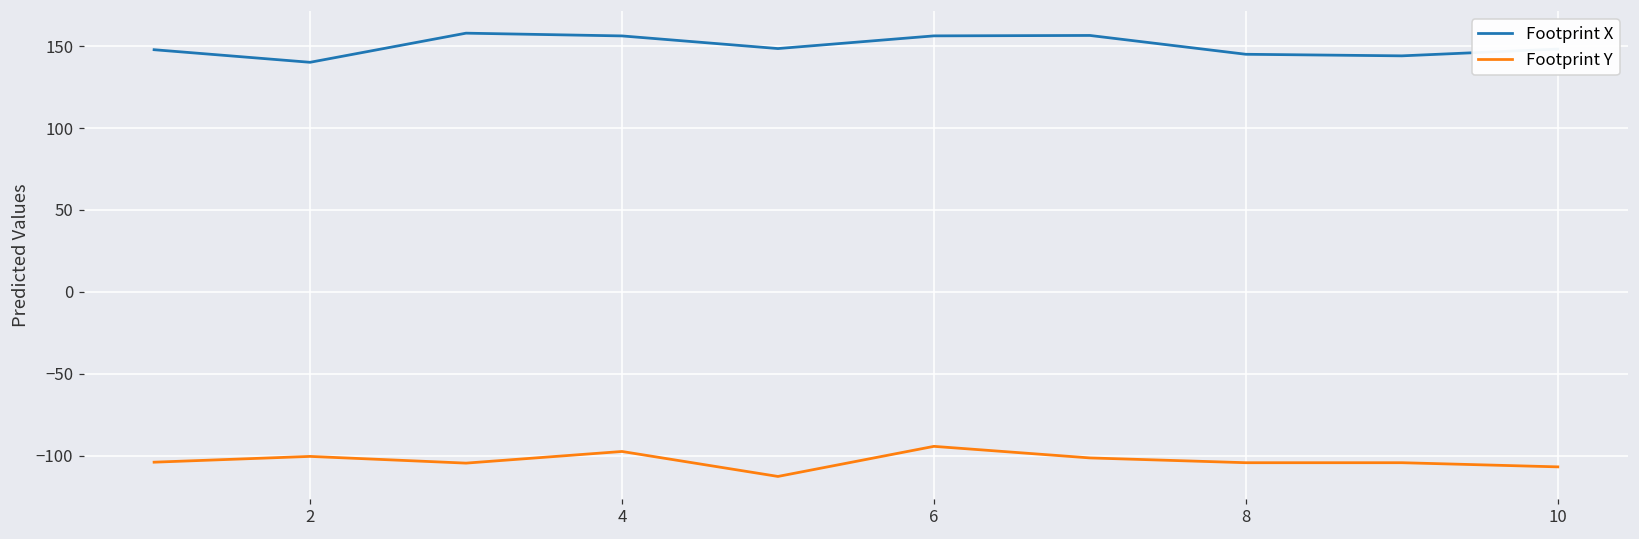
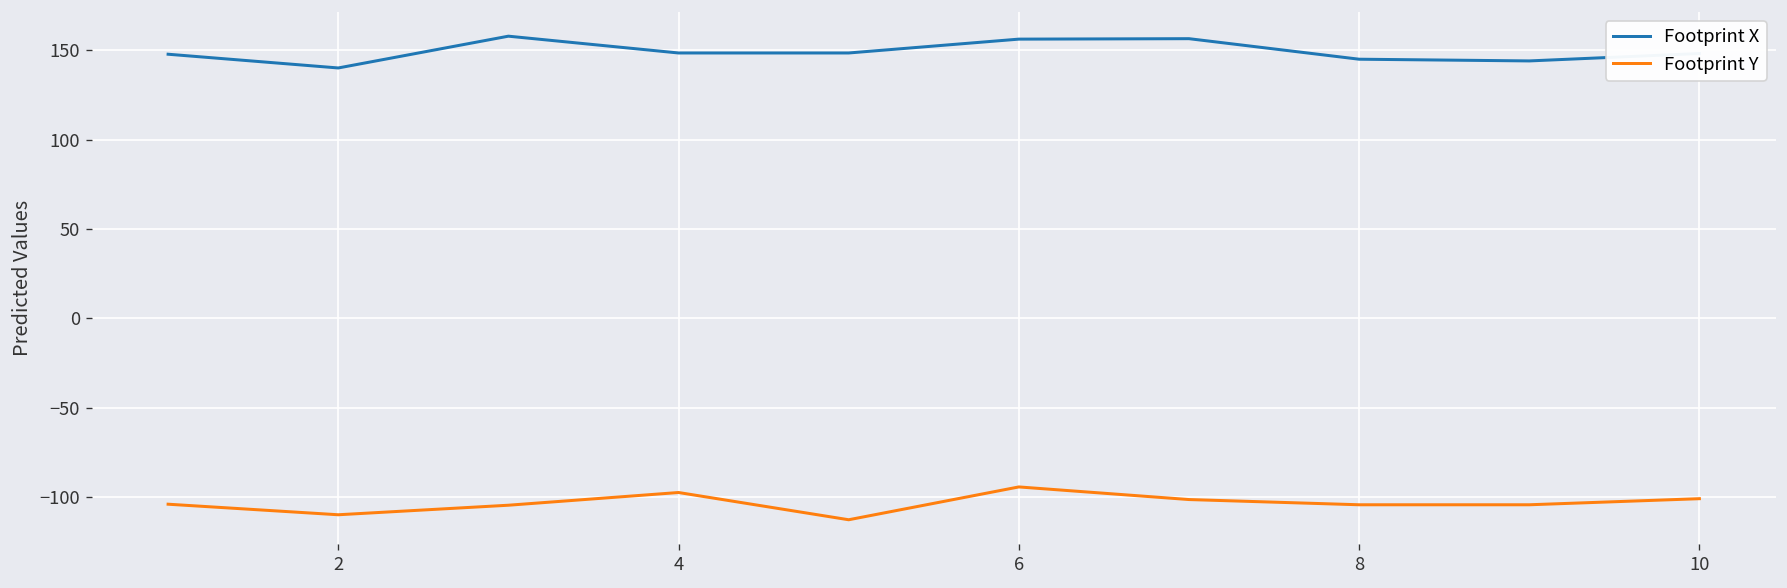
  {
    "Footprint X": {
      "2": 140,
-     "4": 156,
+     "4": 149,
      "6": 156,
      "8": 145
    },
    "Footprint Y": {
-     "2": -100,
+     "2": -110,
      "4": -97,
      "6": -94,
      "8": -104,
-     "10": -107
+     "10": -101
    }
  }
